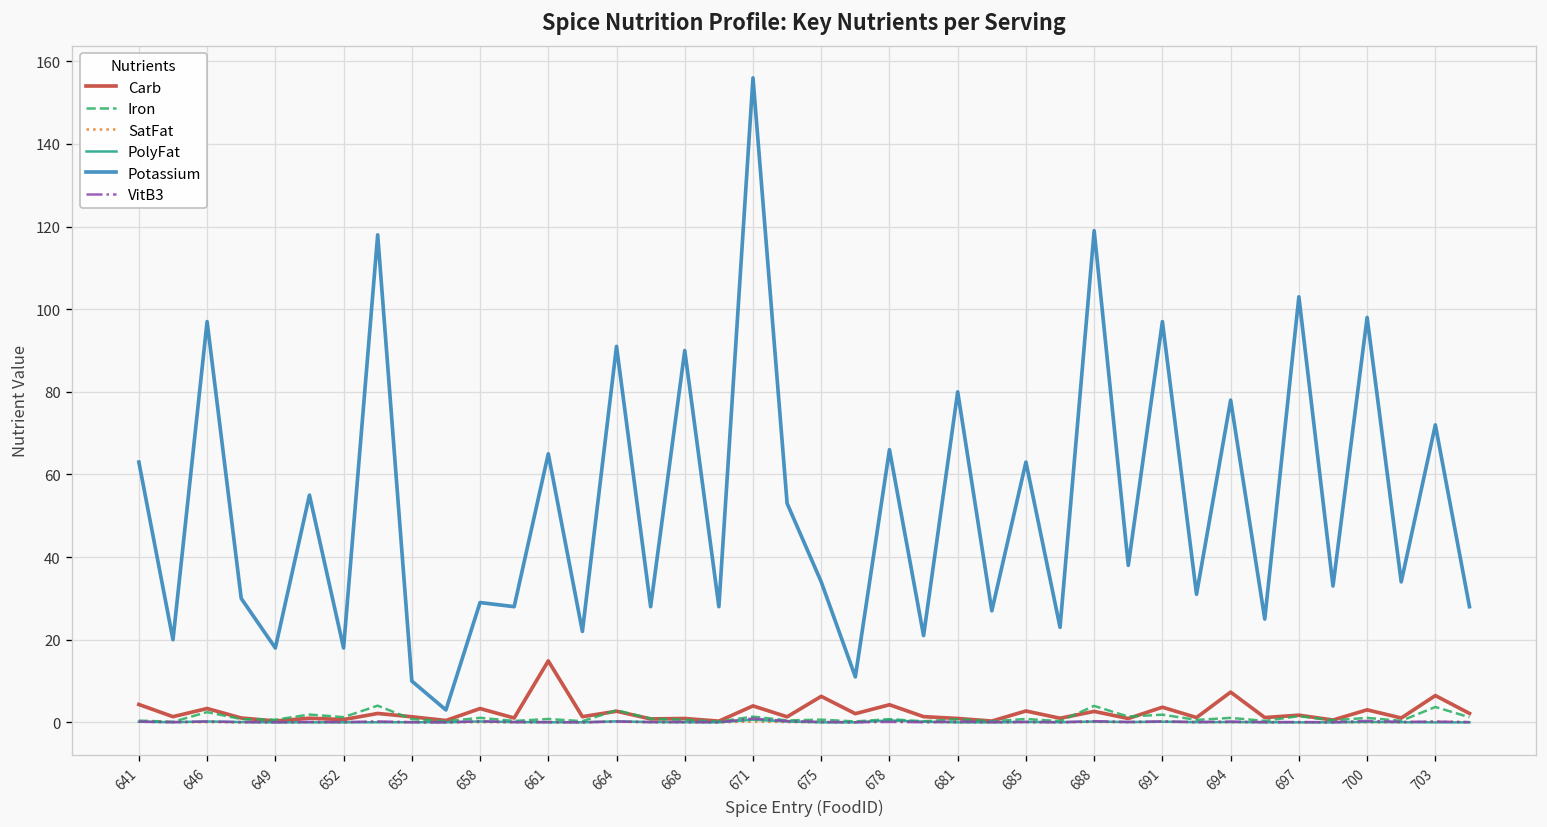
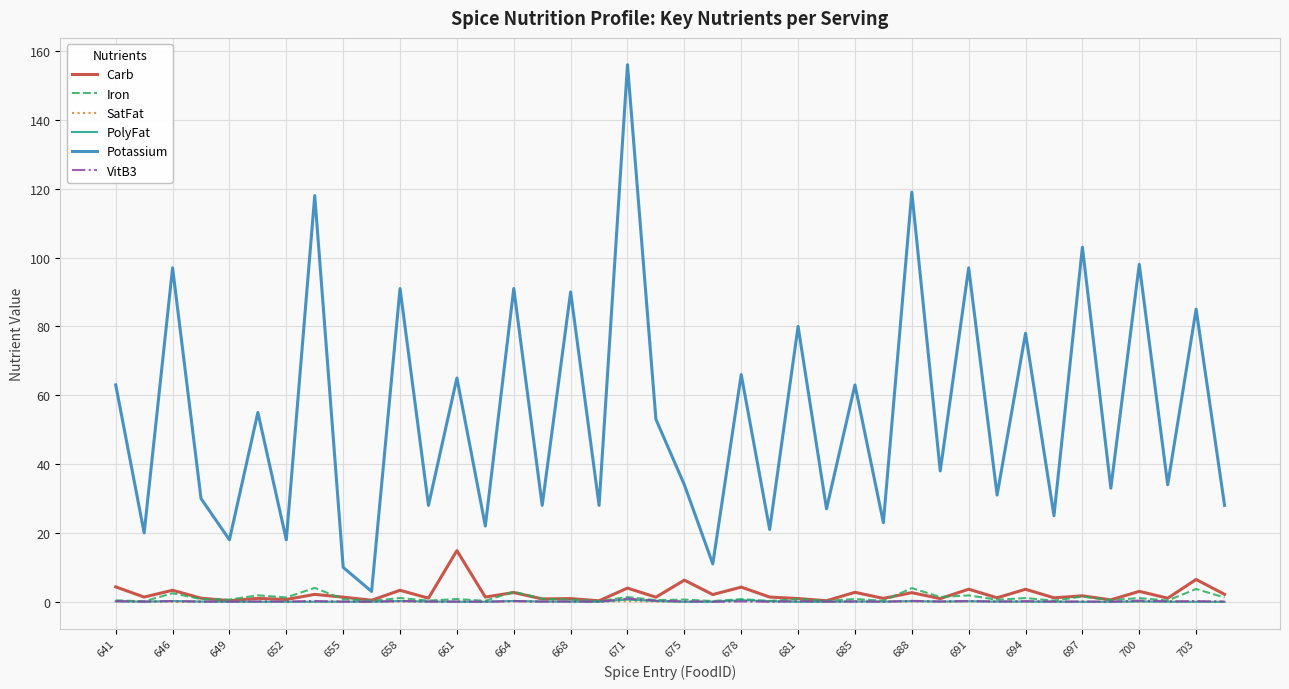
  {
    "Carb": {
      "641": 4,
      "646": 3,
      "658": 3,
      "661": 15,
      "671": 4,
      "675": 6,
      "678": 4,
      "685": 3,
      "688": 3,
      "691": 4,
-     "694": 7,
+     "694": 4,
      "700": 3,
      "703": 6
    },
    "Potassium": {
      "641": 63,
      "646": 97,
      "649": 18,
      "652": 18,
      "655": 10,
-     "658": 29,
+     "658": 91,
      "661": 65,
      "664": 91,
      "668": 90,
      "671": 156,
      "675": 34,
      "678": 66,
      "681": 80,
      "685": 63,
      "688": 119,
      "691": 97,
      "694": 78,
      "697": 103,
      "700": 98,
-     "703": 72
+     "703": 85
    }
  }
